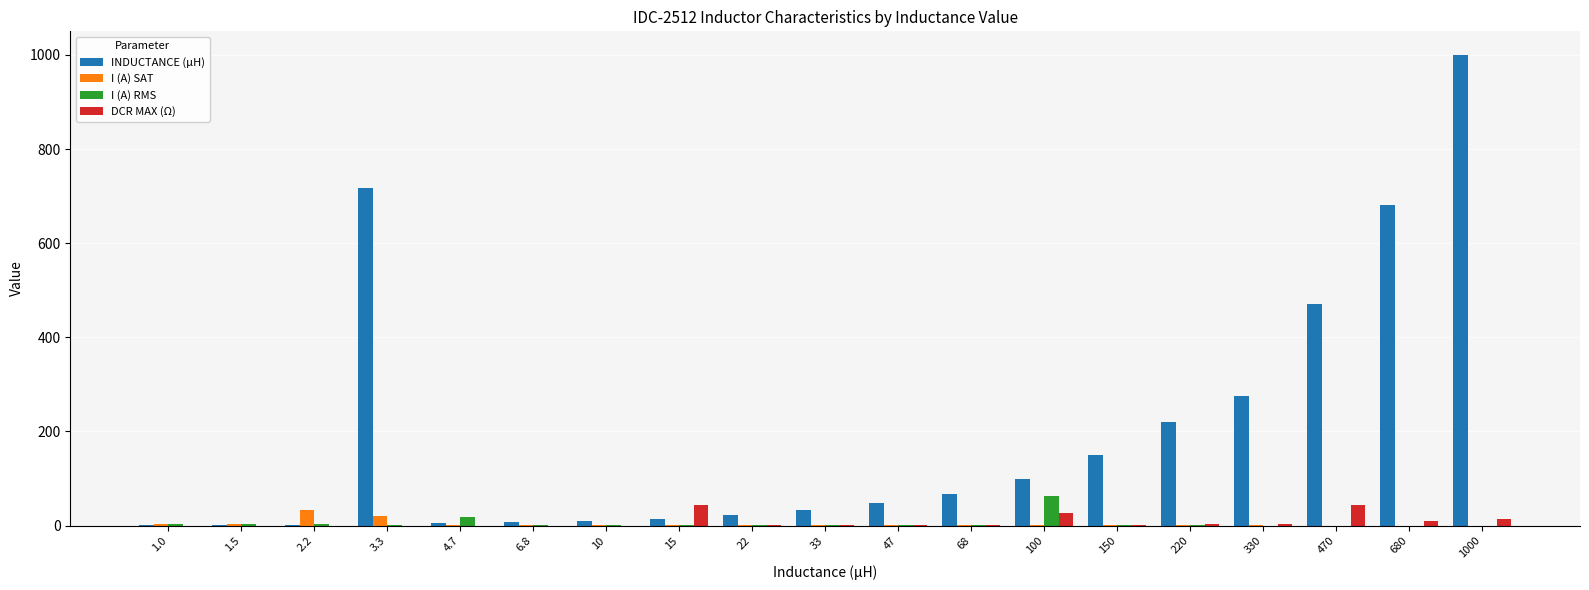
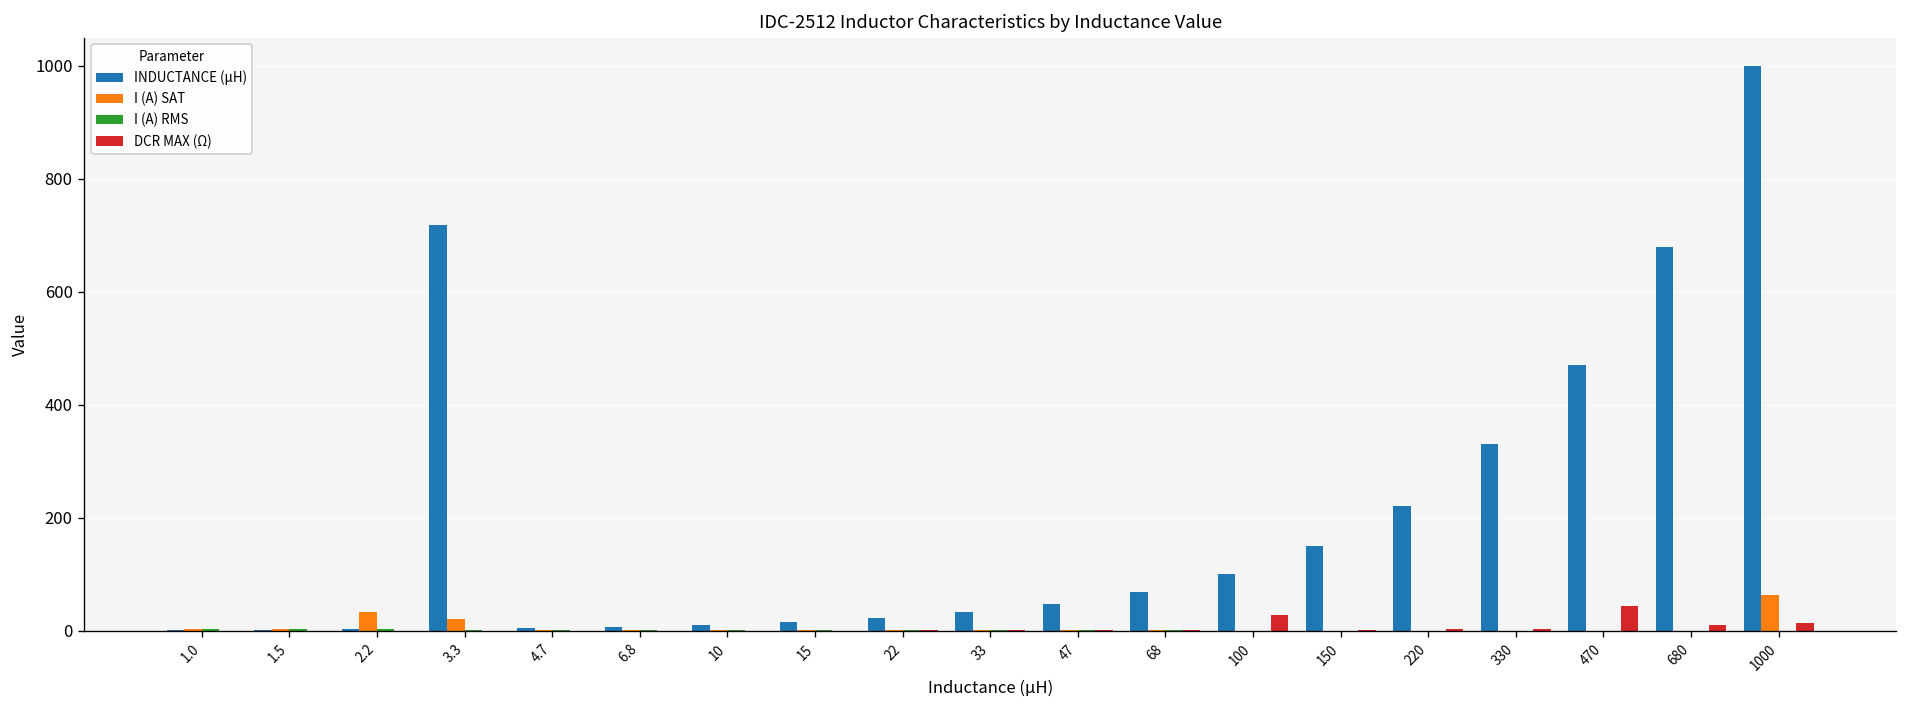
  {
    "INDUCTANCE (μH)": {
      "3.3": 720,
      "6.8": 10,
      "10": 10,
      "15": 20,
      "22": 20,
      "33": 30,
      "47": 50,
      "68": 70,
      "100": 100,
      "150": 150,
      "220": 220,
-     "330": 280,
+     "330": 330,
      "470": 470,
      "680": 680,
      "1000": 1000
    },
    "I (A) SAT": {
      "2.2": 30,
      "3.3": 20,
-     "1000": 0
+     "1000": 60
    },
    "I (A) RMS": {
-     "4.7": 20,
-     "100": 60
+     "4.7": 0,
+     "100": 0
    },
    "DCR MAX (Ω)": {
-     "15": 40,
+     "15": 0,
      "100": 30,
      "470": 40,
      "680": 10,
      "1000": 10
    }
  }
